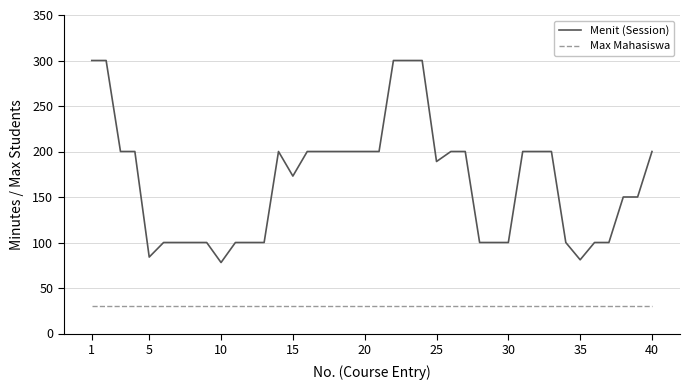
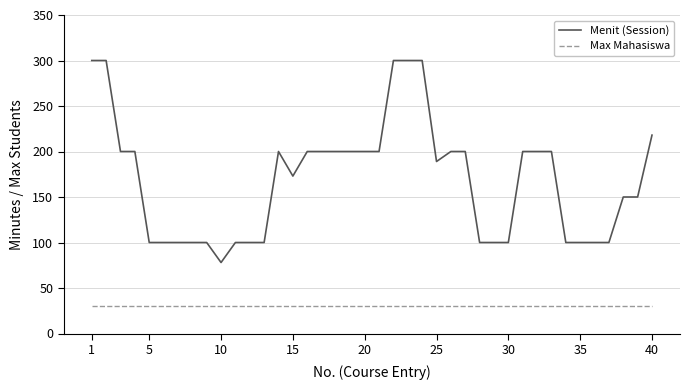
  {
    "Menit (Session)": {
      "1": 300,
-     "5": 80,
+     "5": 100,
      "10": 80,
      "15": 170,
      "20": 200,
      "25": 190,
      "30": 100,
-     "35": 80,
-     "40": 200
+     "35": 100,
+     "40": 220
    },
    "Max Mahasiswa": {
      "1": 30,
      "5": 30,
      "10": 30,
      "15": 30,
      "20": 30,
      "25": 30,
      "30": 30,
      "35": 30,
      "40": 30
    }
  }
